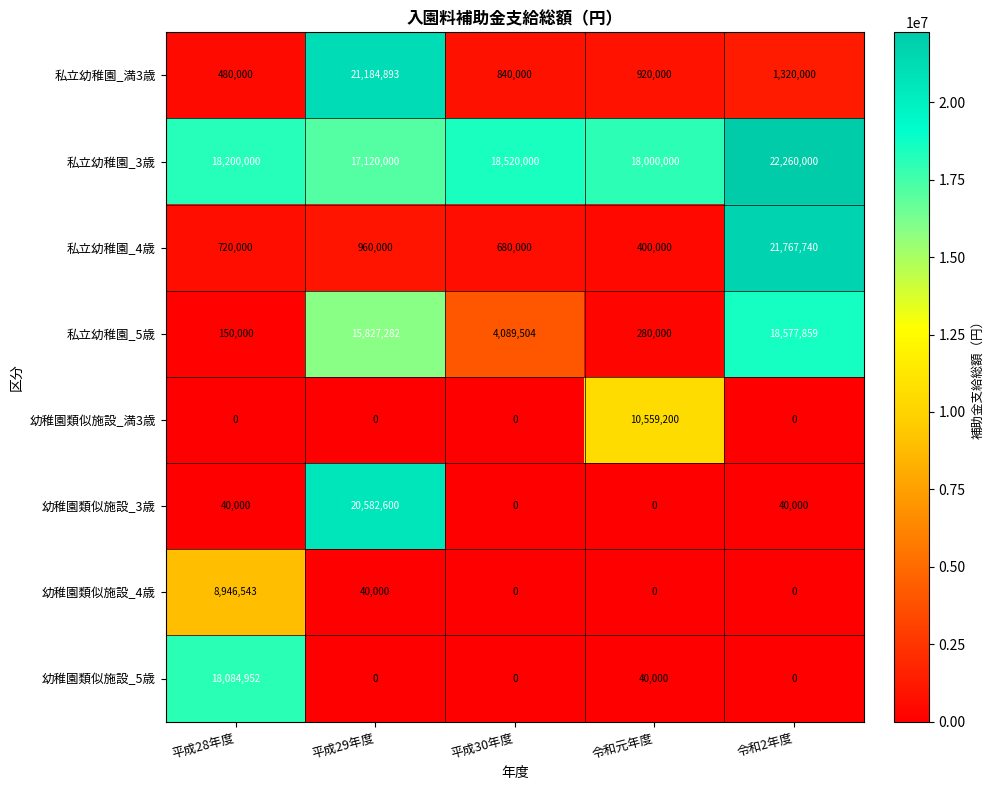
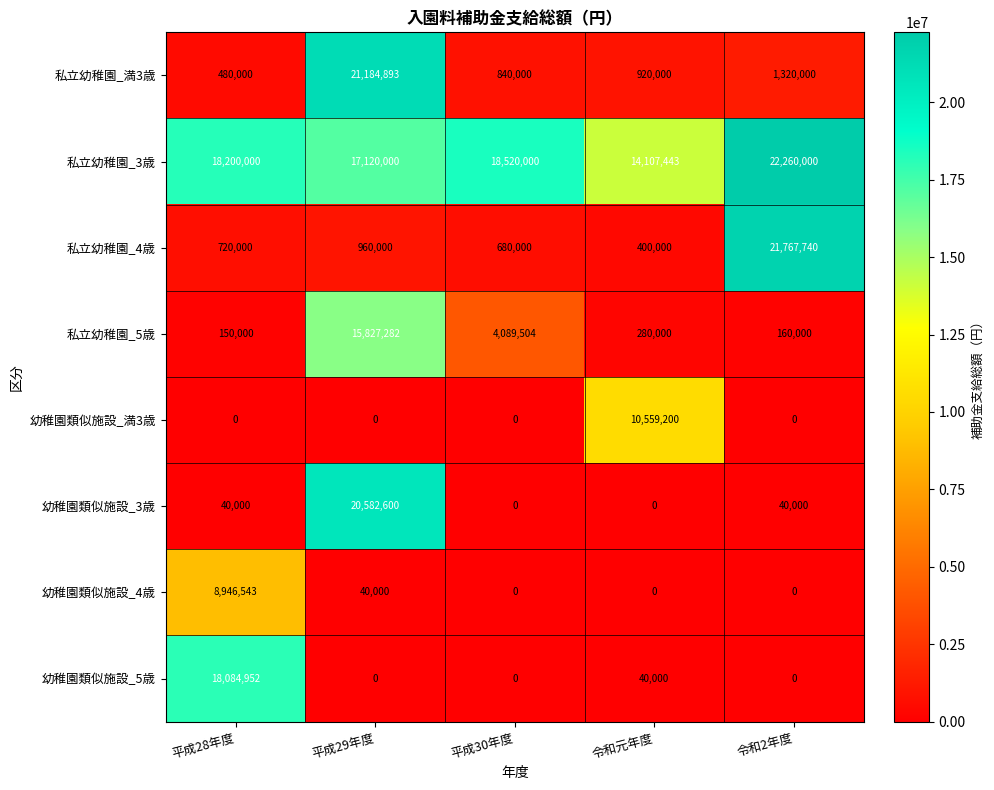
  {
    "私立幼稚園_満3歳": {
      "平成28年度": "480,000",
      "平成29年度": "21,184,893",
      "平成30年度": "840,000",
      "令和元年度": "920,000",
      "令和2年度": "1,320,000"
    },
    "私立幼稚園_3歳": {
      "平成28年度": "18,200,000",
      "平成29年度": "17,120,000",
      "平成30年度": "18,520,000",
-     "令和元年度": "18,000,000",
+     "令和元年度": "14,107,443",
      "令和2年度": "22,260,000"
    },
    "私立幼稚園_4歳": {
      "平成28年度": "720,000",
      "平成29年度": "960,000",
      "平成30年度": "680,000",
      "令和元年度": "400,000",
      "令和2年度": "21,767,740"
    },
    "私立幼稚園_5歳": {
      "平成28年度": "150,000",
      "平成29年度": "15,827,282",
      "平成30年度": "4,089,504",
      "令和元年度": "280,000",
-     "令和2年度": "18,577,859"
+     "令和2年度": "160,000"
    },
    "幼稚園類似施設_満3歳": {
      "平成28年度": "0",
      "平成29年度": "0",
      "平成30年度": "0",
      "令和元年度": "10,559,200",
      "令和2年度": "0"
    },
    "幼稚園類似施設_3歳": {
      "平成28年度": "40,000",
      "平成29年度": "20,582,600",
      "平成30年度": "0",
      "令和元年度": "0",
      "令和2年度": "40,000"
    },
    "幼稚園類似施設_4歳": {
      "平成28年度": "8,946,543",
      "平成29年度": "40,000",
      "平成30年度": "0",
      "令和元年度": "0",
      "令和2年度": "0"
    },
    "幼稚園類似施設_5歳": {
      "平成28年度": "18,084,952",
      "平成29年度": "0",
      "平成30年度": "0",
      "令和元年度": "40,000",
      "令和2年度": "0"
    }
  }
